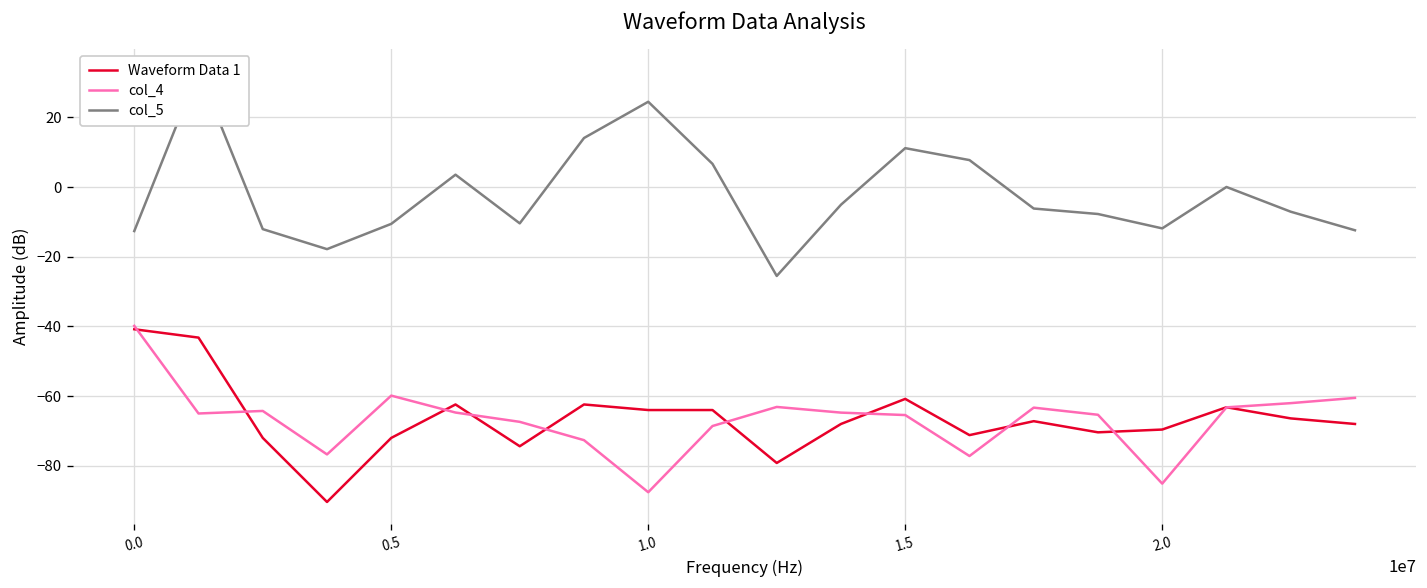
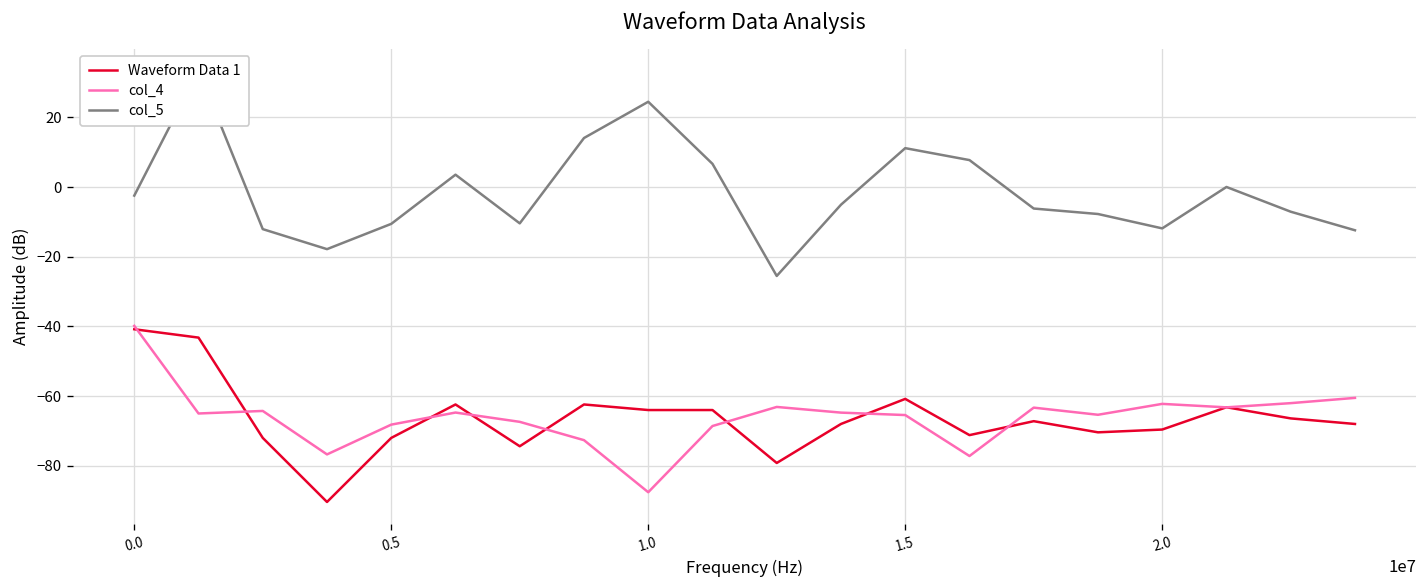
  {
    "Waveform Data 1": {
      "0.0": -41,
      "0.5": -72,
      "1.0": -64,
      "1.5": -61,
      "2.0": -70
    },
    "col_4": {
      "0.0": -40,
-     "0.5": -60,
+     "0.5": -68,
      "1.0": -88,
      "1.5": -65,
-     "2.0": -85
+     "2.0": -62
    },
    "col_5": {
-     "0.0": -13,
+     "0.0": -2,
      "0.5": -11,
      "1.0": 25,
      "1.5": 11,
      "2.0": -12
    }
  }
